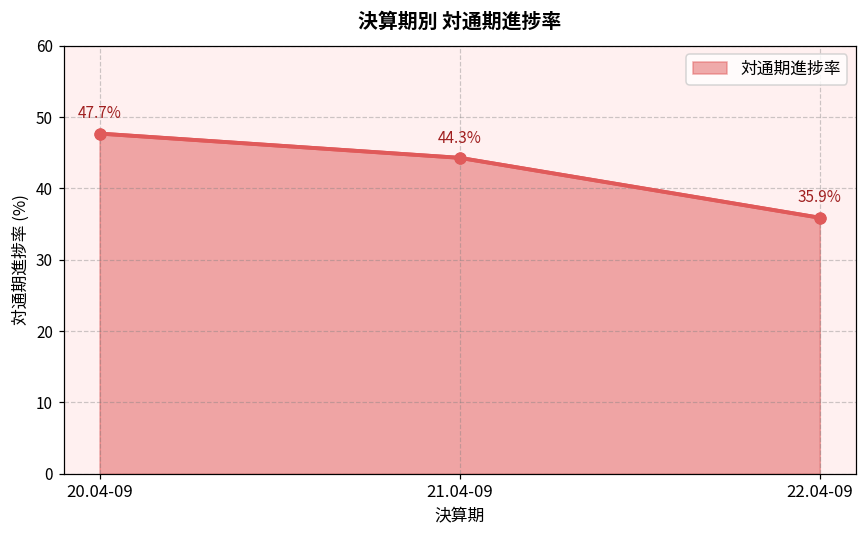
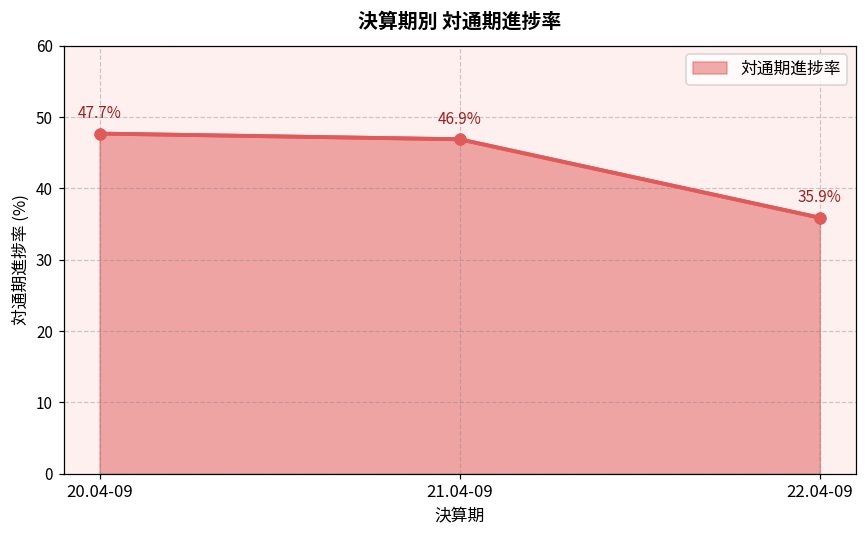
  {
    "20.04-09": "47.7%",
-   "21.04-09": "44.3%",
+   "21.04-09": "46.9%",
    "22.04-09": "35.9%"
  }
